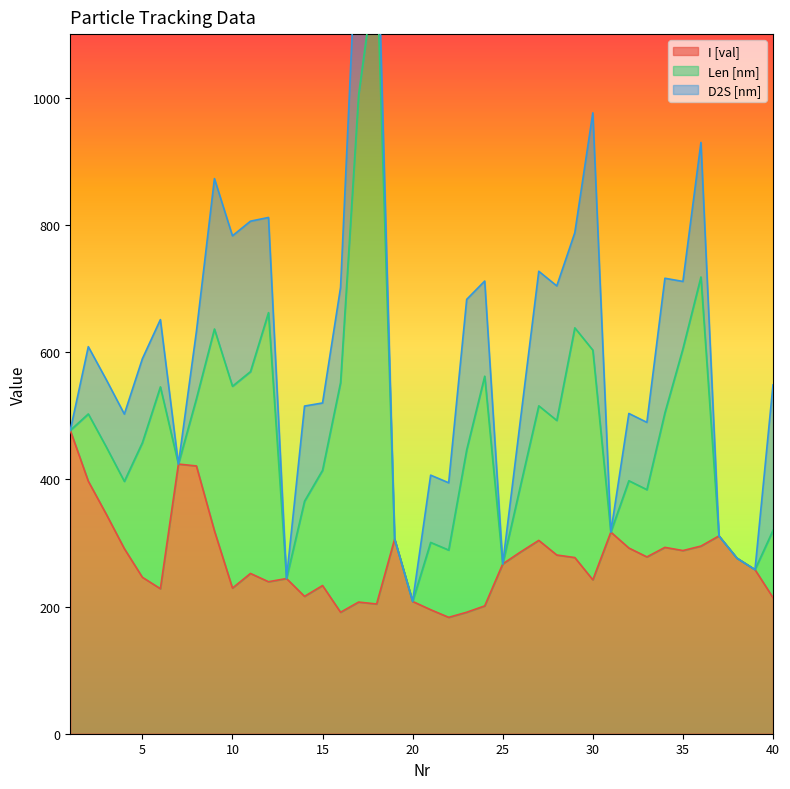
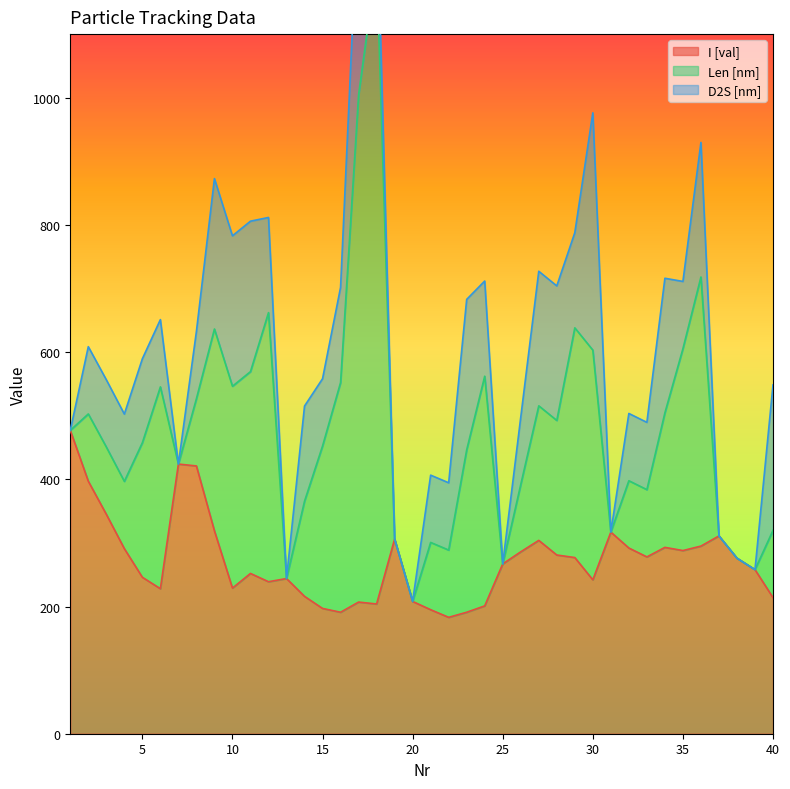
  {
    "I [val]": {
      "5": 250,
      "10": 230,
-     "15": 230,
+     "15": 200,
      "30": 240,
      "35": 290,
      "40": 210
    },
    "Len [nm]": {
      "5": 210,
      "10": 320,
-     "15": 180,
+     "15": 260,
      "30": 360,
      "35": 320,
      "40": 110
    },
    "D2S [nm]": {
      "5": 130,
      "10": 240,
      "15": 110,
      "30": 370,
      "35": 110,
      "40": 230
    }
  }
